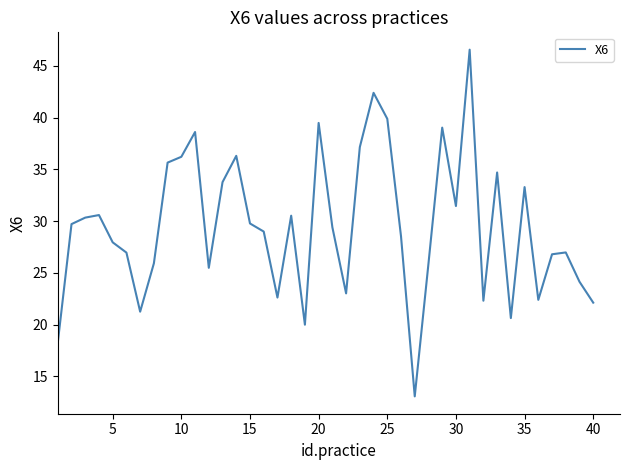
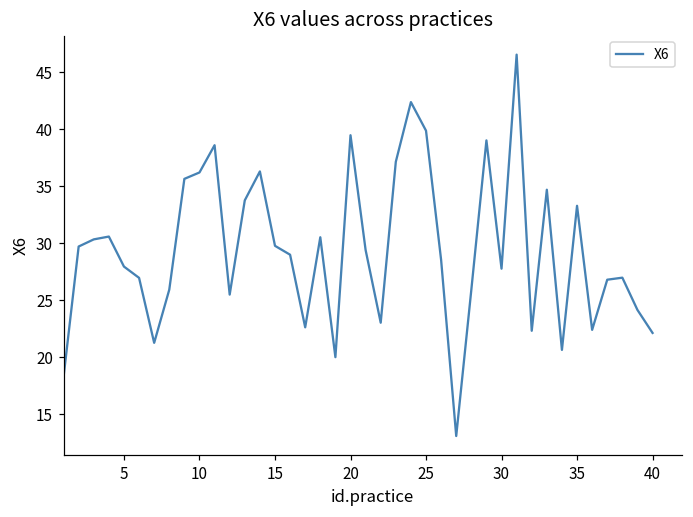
  {
    "5": 28.0,
    "10": 36.2,
    "15": 29.8,
    "20": 39.5,
    "25": 39.9,
-   "30": 31.5,
+   "30": 27.8,
    "35": 33.3,
    "40": 22.1
  }
